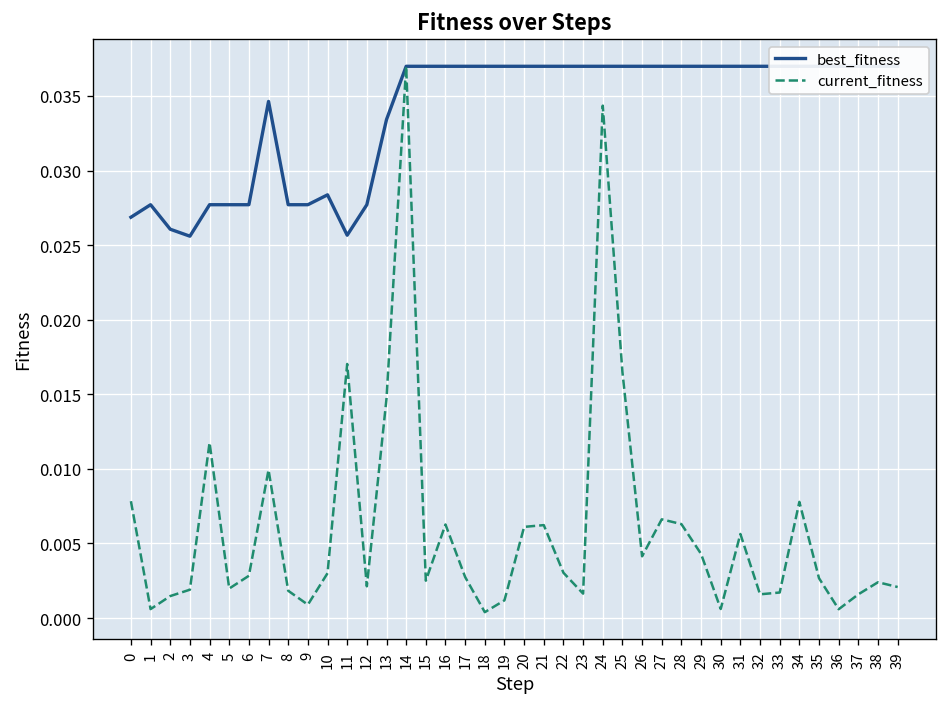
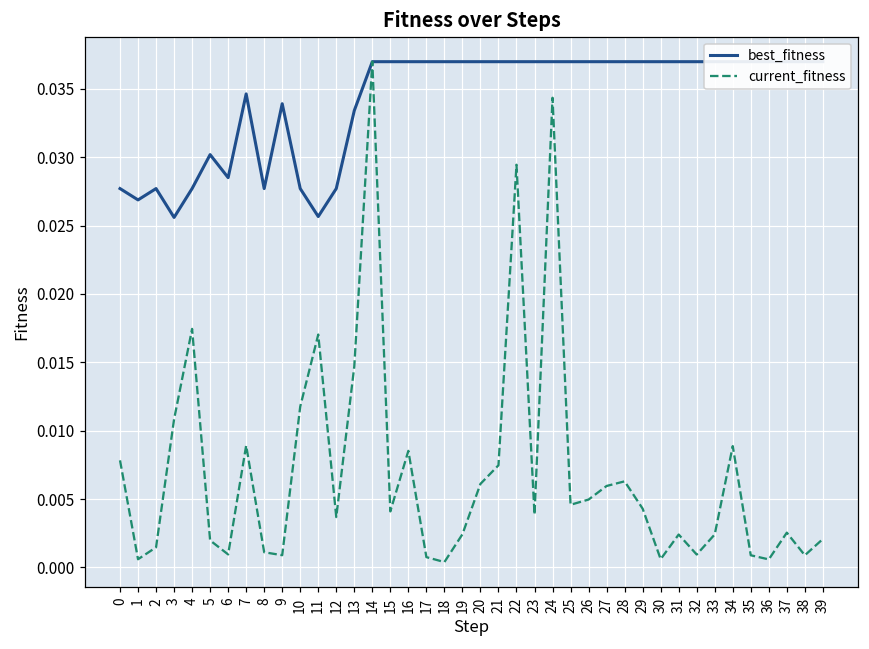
  {
    "best_fitness": {
-     "0": 0.0269,
-     "1": 0.0277,
-     "2": 0.0261,
+     "0": 0.0277,
+     "1": 0.0269,
+     "2": 0.0277,
      "3": 0.0256,
      "4": 0.0277,
-     "5": 0.0277,
-     "6": 0.0277,
+     "5": 0.0302,
+     "6": 0.0285,
      "7": 0.0346,
      "8": 0.0277,
-     "9": 0.0277,
-     "10": 0.0284,
+     "9": 0.0339,
+     "10": 0.0277,
      "11": 0.0257,
      "12": 0.0277,
      "13": 0.0334,
      "15": 0.0370,
      "16": 0.0370,
      "17": 0.0370,
      "18": 0.0370,
      "19": 0.0370,
      "20": 0.0370,
      "21": 0.0370,
      "22": 0.0370,
      "23": 0.0370,
      "24": 0.0370,
      "25": 0.0370,
      "26": 0.0370,
      "27": 0.0370,
      "28": 0.0370,
      "29": 0.0370,
      "30": 0.0370,
      "31": 0.0370,
      "32": 0.0370
    },
    "current_fitness": {
      "0": 0.0078,
      "1": 0.0006,
      "2": 0.0015,
-     "3": 0.0019,
-     "4": 0.0118,
+     "3": 0.0108,
+     "4": 0.0174,
      "5": 0.0020,
-     "6": 0.0028,
-     "7": 0.0099,
-     "8": 0.0018,
+     "6": 0.0010,
+     "7": 0.0089,
+     "8": 0.0011,
      "9": 0.0009,
-     "10": 0.0030,
+     "10": 0.0118,
      "11": 0.0170,
-     "12": 0.0021,
+     "12": 0.0037,
      "13": 0.0147,
-     "15": 0.0025,
-     "16": 0.0063,
-     "17": 0.0028,
+     "15": 0.0041,
+     "16": 0.0085,
+     "17": 0.0008,
      "18": 0.0004,
-     "19": 0.0012,
+     "19": 0.0024,
      "20": 0.0061,
-     "21": 0.0062,
-     "22": 0.0030,
-     "23": 0.0016,
+     "21": 0.0075,
+     "22": 0.0295,
+     "23": 0.0039,
      "24": 0.0344,
-     "25": 0.0165,
-     "26": 0.0041,
-     "27": 0.0066,
+     "25": 0.0046,
+     "26": 0.0050,
+     "27": 0.0060,
      "28": 0.0063,
      "29": 0.0043,
      "30": 0.0006,
-     "31": 0.0056,
-     "32": 0.0016,
-     "33": 0.0017,
-     "34": 0.0078,
-     "35": 0.0027,
+     "31": 0.0024,
+     "32": 0.0009,
+     "33": 0.0024,
+     "34": 0.0089,
+     "35": 0.0009,
      "36": 0.0006,
-     "37": 0.0016,
-     "38": 0.0024,
+     "37": 0.0025,
+     "38": 0.0009,
      "39": 0.0021
    }
  }
